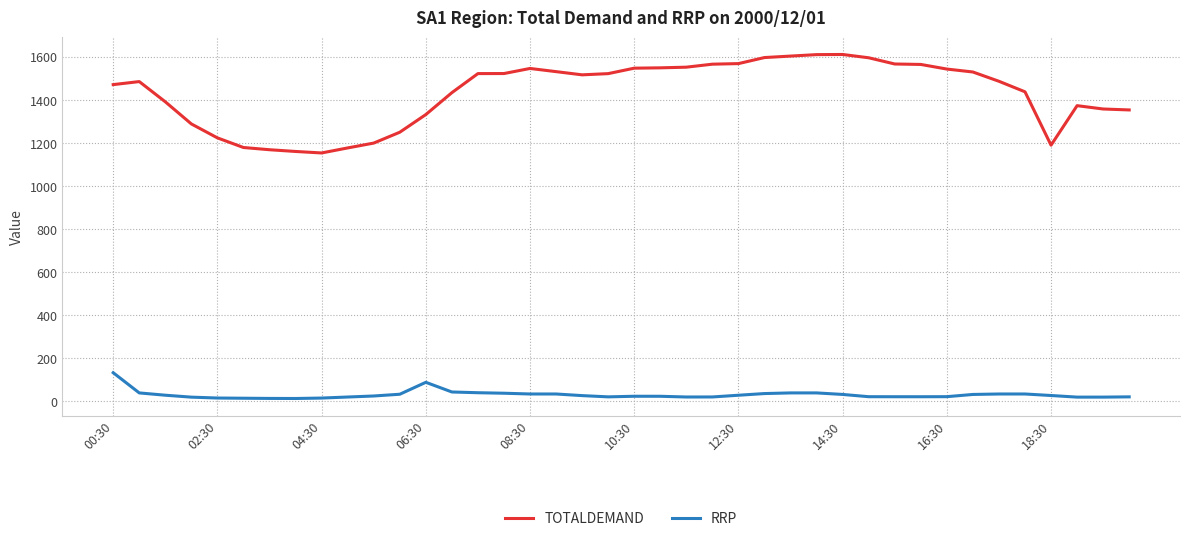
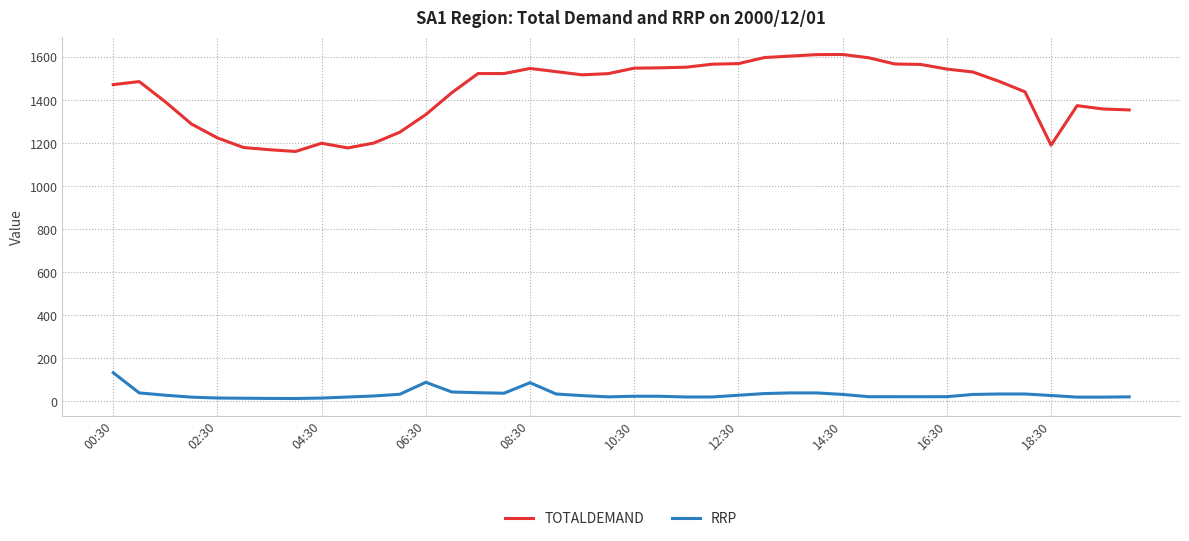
  {
    "TOTALDEMAND": {
      "00:30": 1470,
      "02:30": 1220,
-     "04:30": 1150,
+     "04:30": 1200,
      "06:30": 1330,
      "08:30": 1550,
      "10:30": 1550,
      "12:30": 1570,
      "14:30": 1610,
      "16:30": 1540,
      "18:30": 1190
    },
    "RRP": {
      "00:30": 130,
      "02:30": 20,
      "04:30": 20,
      "06:30": 90,
-     "08:30": 30,
+     "08:30": 90,
      "10:30": 20,
      "12:30": 30,
      "14:30": 30,
      "16:30": 20,
      "18:30": 30
    }
  }
